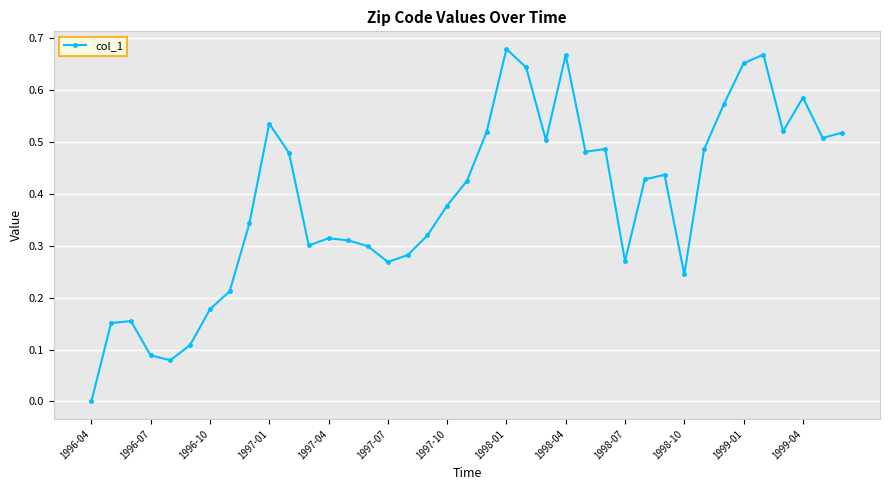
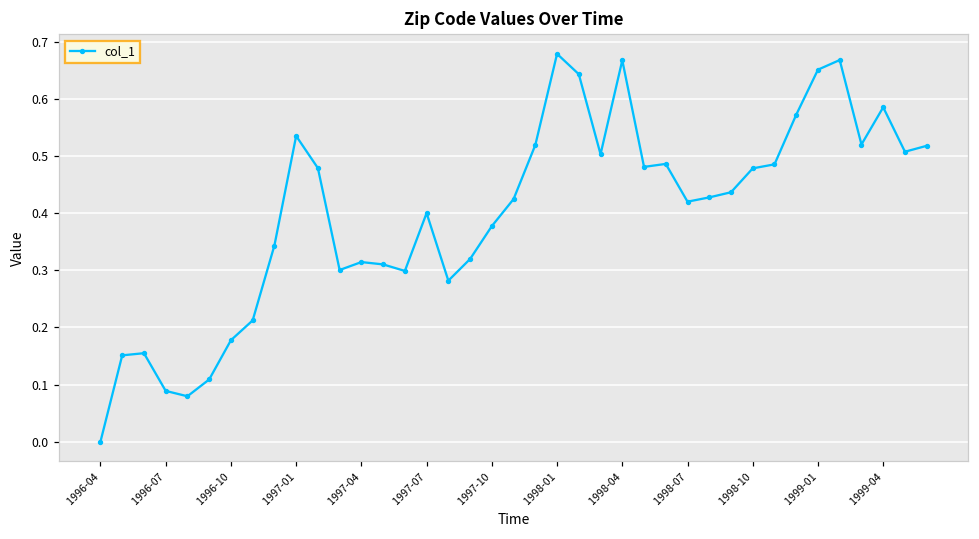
  {
    "1996-04": 0.00,
    "1996-07": 0.09,
    "1996-10": 0.18,
    "1997-01": 0.54,
    "1997-04": 0.31,
-   "1997-07": 0.27,
+   "1997-07": 0.40,
    "1997-10": 0.38,
    "1998-01": 0.68,
    "1998-04": 0.67,
-   "1998-07": 0.27,
-   "1998-10": 0.24,
+   "1998-07": 0.42,
+   "1998-10": 0.48,
    "1999-01": 0.65,
    "1999-04": 0.59
  }
